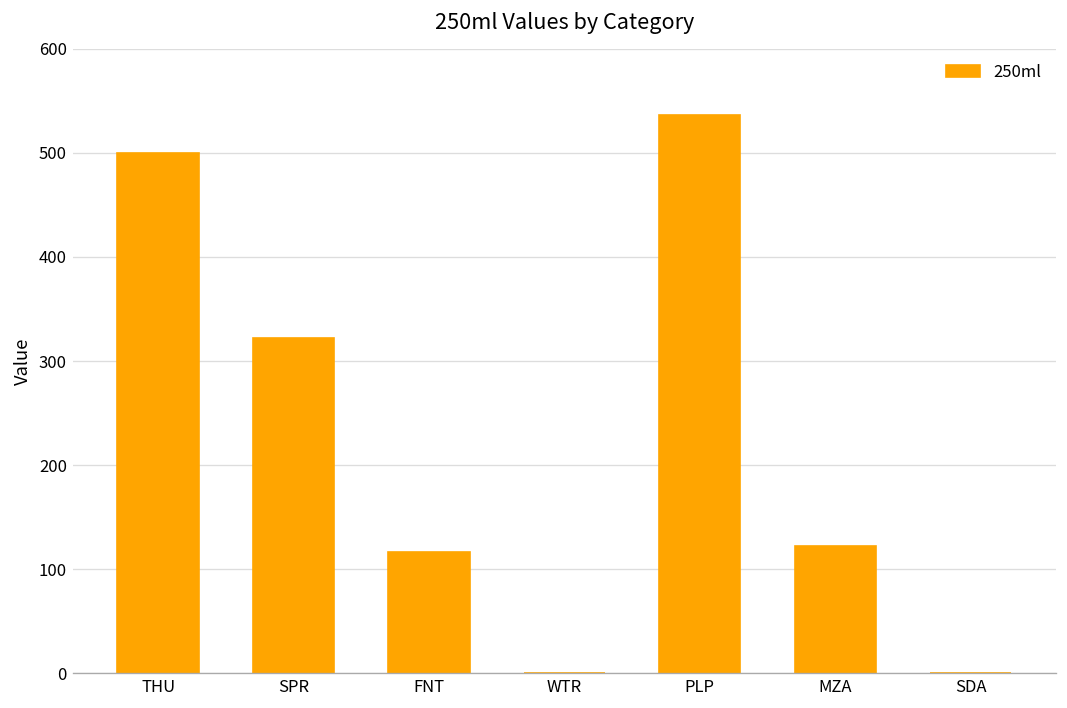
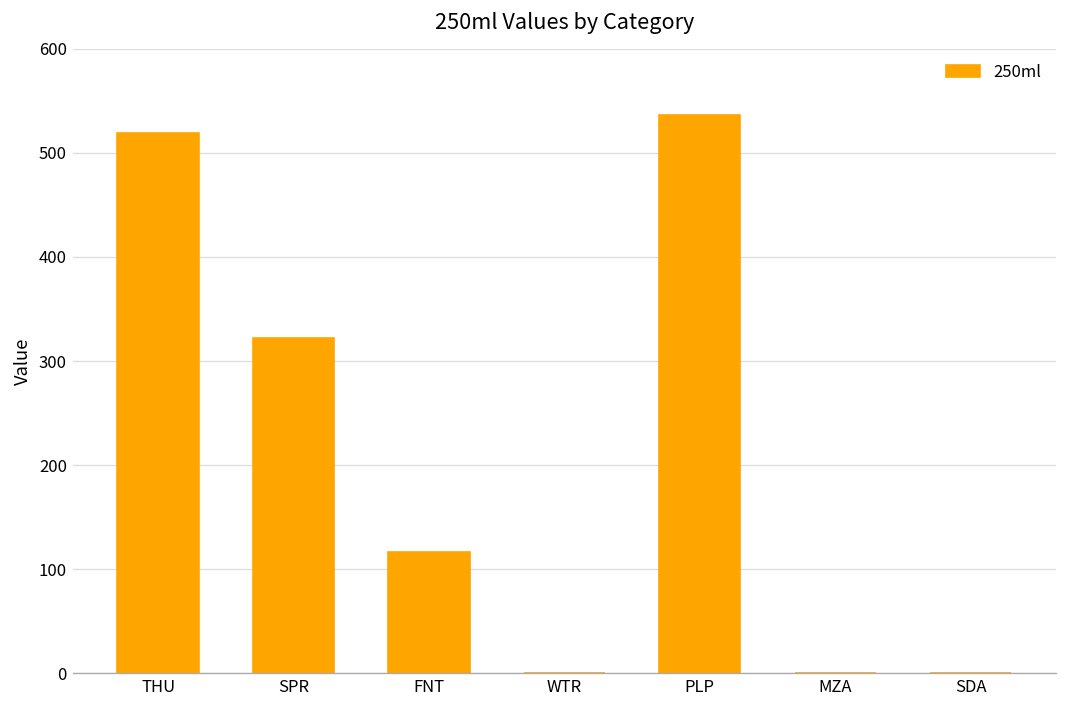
  {
-   "THU": 500,
+   "THU": 520,
    "SPR": 320,
    "FNT": 120,
    "WTR": 0,
    "PLP": 540,
-   "MZA": 120,
+   "MZA": 0,
    "SDA": 0
  }
